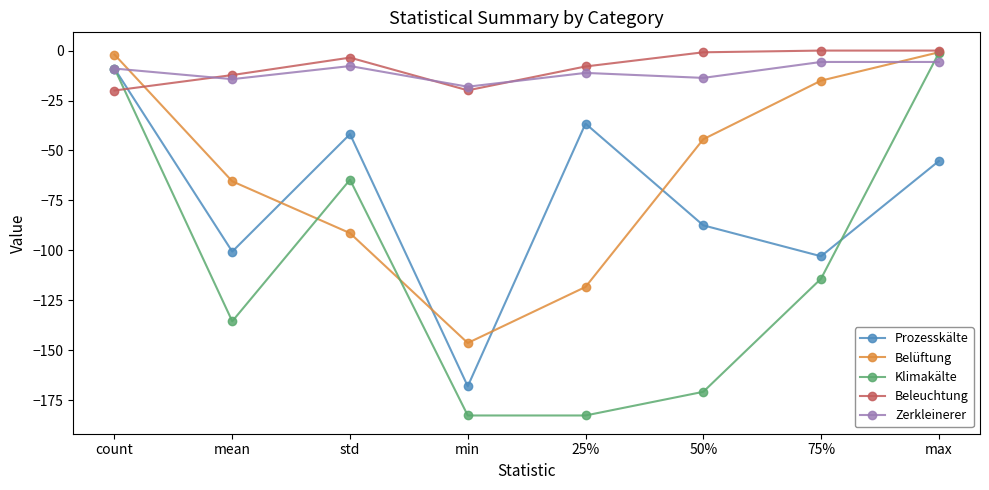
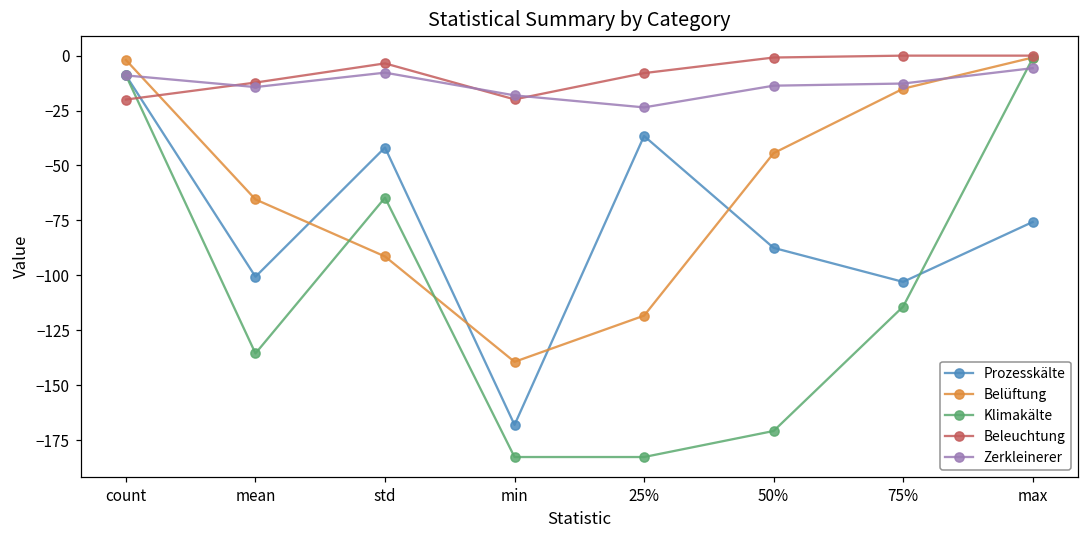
  {
    "Prozesskälte": {
      "mean": -101,
      "std": -42,
      "min": -168,
      "25%": -37,
      "50%": -88,
      "75%": -103,
-     "max": -55
+     "max": -76
    },
    "Belüftung": {
      "count": -2,
      "mean": -65,
      "std": -91,
-     "min": -146,
+     "min": -139,
      "25%": -118,
      "50%": -44,
      "75%": -15
    },
    "Klimakälte": {
      "mean": -136,
      "std": -65,
      "min": -183,
      "25%": -183,
      "50%": -171,
      "75%": -114
    },
    "Beleuchtung": {
      "count": -20,
      "mean": -12,
      "std": -4,
      "min": -20,
      "25%": -8,
      "50%": -1,
      "75%": 0
    },
    "Zerkleinerer": {
      "mean": -14,
      "std": -8,
      "min": -18,
-     "25%": -11,
+     "25%": -24,
      "50%": -14,
-     "75%": -6,
+     "75%": -13,
      "max": -6
    }
  }
